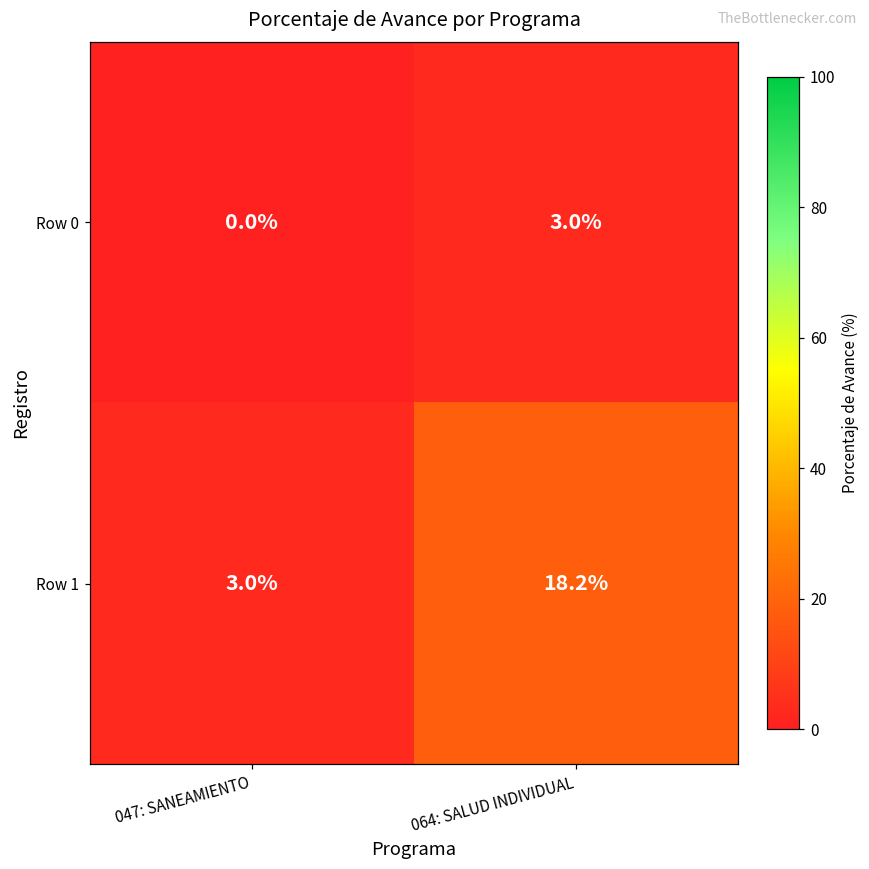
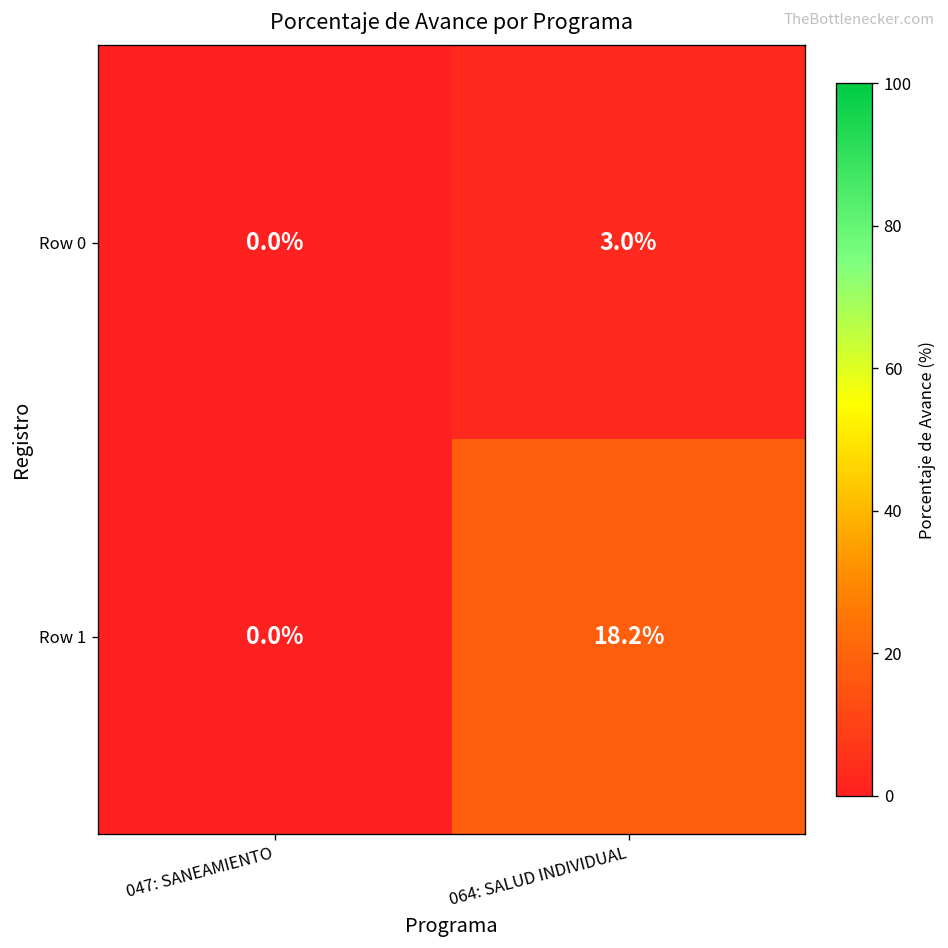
  {
    "Row 0": {
      "047: SANEAMIENTO": "0.0%",
      "064: SALUD INDIVIDUAL": "3.0%"
    },
    "Row 1": {
-     "047: SANEAMIENTO": "3.0%",
+     "047: SANEAMIENTO": "0.0%",
      "064: SALUD INDIVIDUAL": "18.2%"
    }
  }
